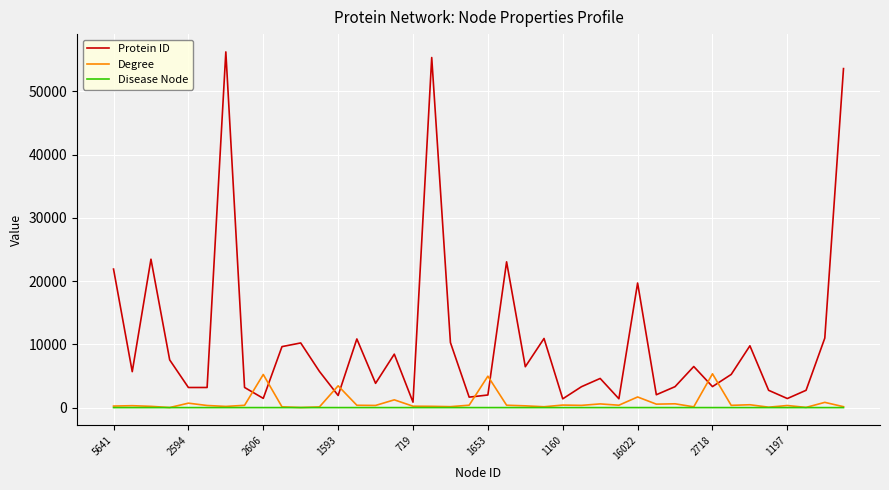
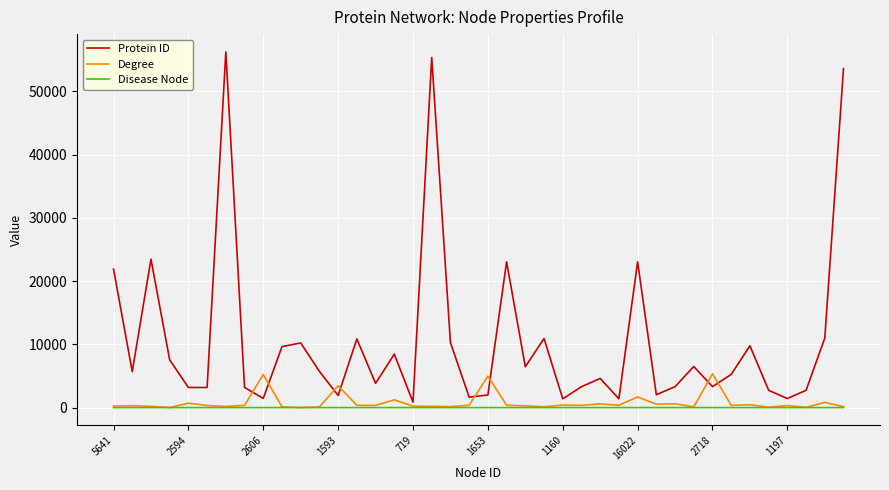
  {
    "Protein ID": {
      "5641": 22000,
      "2594": 3000,
      "2606": 1000,
      "1593": 2000,
      "719": 1000,
      "1653": 2000,
      "1160": 1000,
-     "16022": 20000,
+     "16022": 23000,
      "2718": 3000,
      "1197": 1000
    },
    "Degree": {
      "2594": 1000,
      "2606": 5000,
      "1593": 3000,
      "1653": 5000,
      "16022": 2000,
      "2718": 5000
    },
    "Disease Node": {
      "2594": 0,
      "2606": 0,
      "1593": 0,
      "1653": 0,
      "16022": 0,
      "2718": 0
    }
  }
